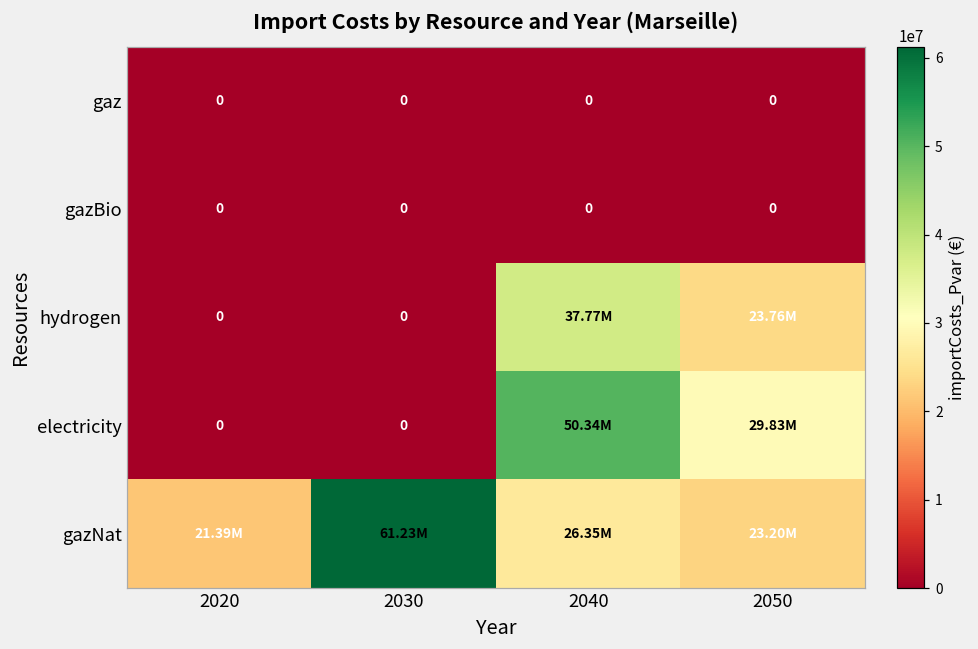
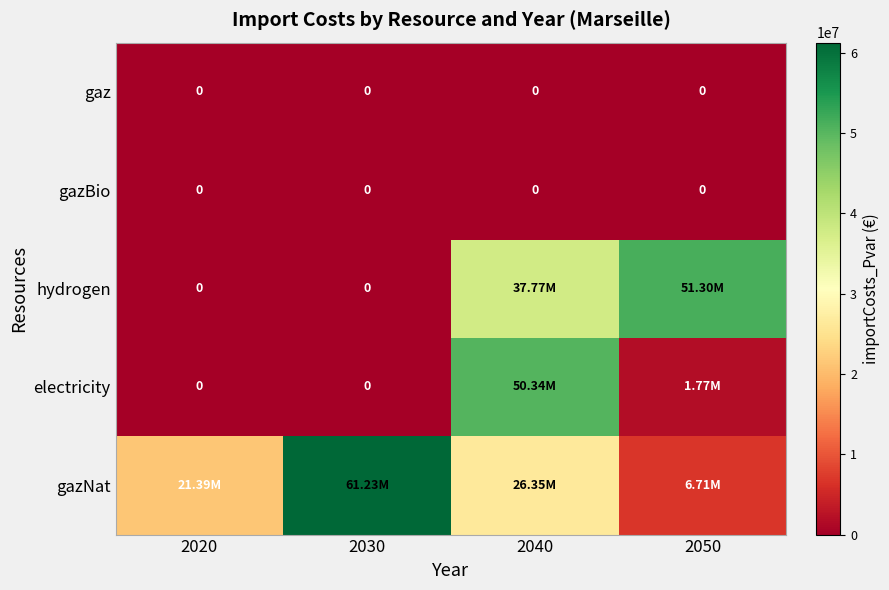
  {
    "gaz": {
      "2020": "0",
      "2030": "0",
      "2040": "0",
      "2050": "0"
    },
    "gazBio": {
      "2020": "0",
      "2030": "0",
      "2040": "0",
      "2050": "0"
    },
    "hydrogen": {
      "2020": "0",
      "2030": "0",
      "2040": "37.77M",
-     "2050": "23.76M"
+     "2050": "51.30M"
    },
    "electricity": {
      "2020": "0",
      "2030": "0",
      "2040": "50.34M",
-     "2050": "29.83M"
+     "2050": "1.77M"
    },
    "gazNat": {
      "2020": "21.39M",
      "2030": "61.23M",
      "2040": "26.35M",
-     "2050": "23.20M"
+     "2050": "6.71M"
    }
  }
